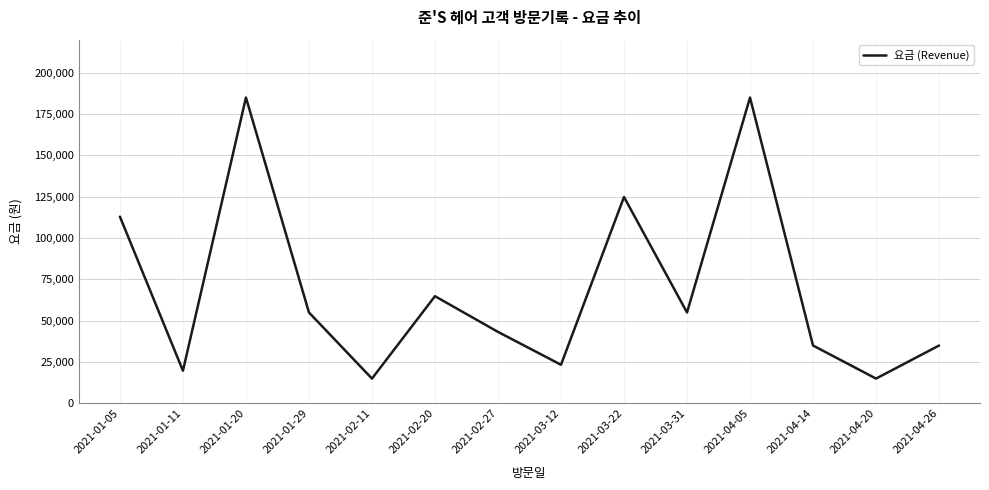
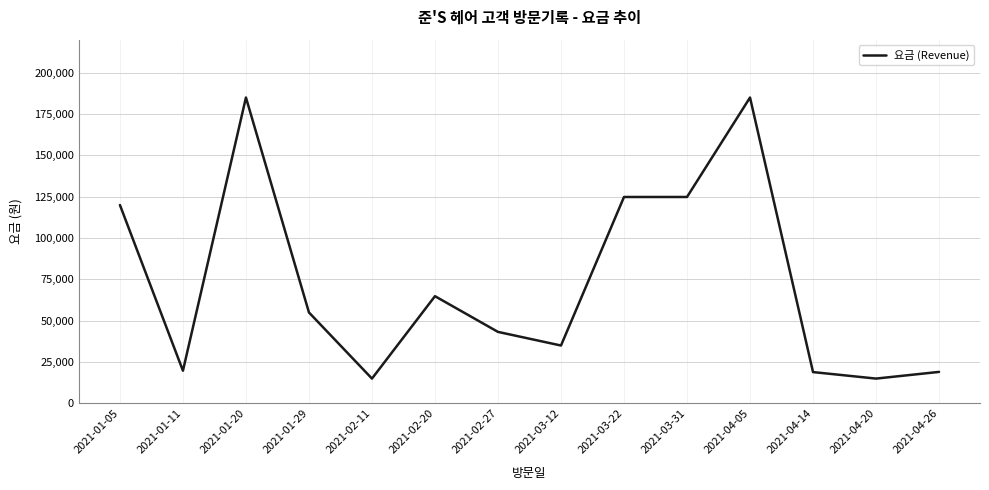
  {
-   "2021-01-05": "113,000",
+   "2021-01-05": "120,000",
    "2021-01-11": "20,000",
    "2021-01-20": "185,000",
    "2021-01-29": "55,000",
    "2021-02-11": "15,000",
    "2021-02-20": "65,000",
    "2021-02-27": "43,000",
-   "2021-03-12": "23,000",
+   "2021-03-12": "35,000",
    "2021-03-22": "125,000",
-   "2021-03-31": "55,000",
+   "2021-03-31": "125,000",
    "2021-04-05": "185,000",
-   "2021-04-14": "35,000",
+   "2021-04-14": "19,000",
    "2021-04-20": "15,000",
-   "2021-04-26": "35,000"
+   "2021-04-26": "19,000"
  }
